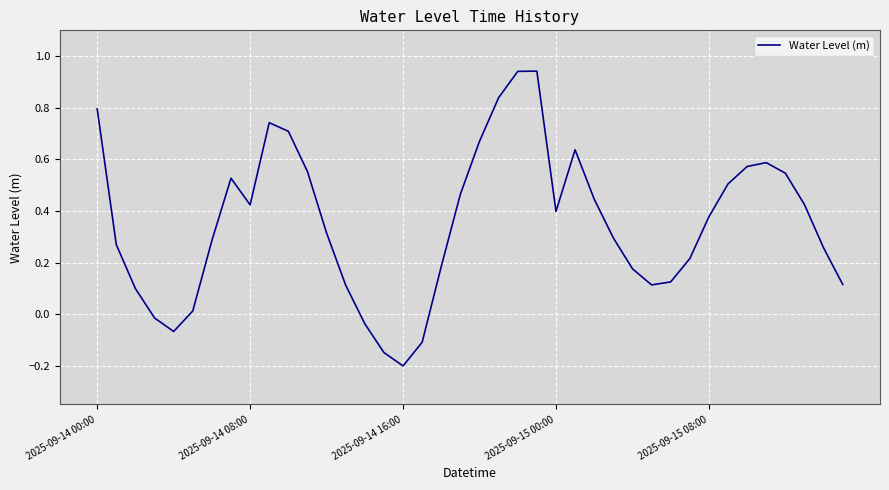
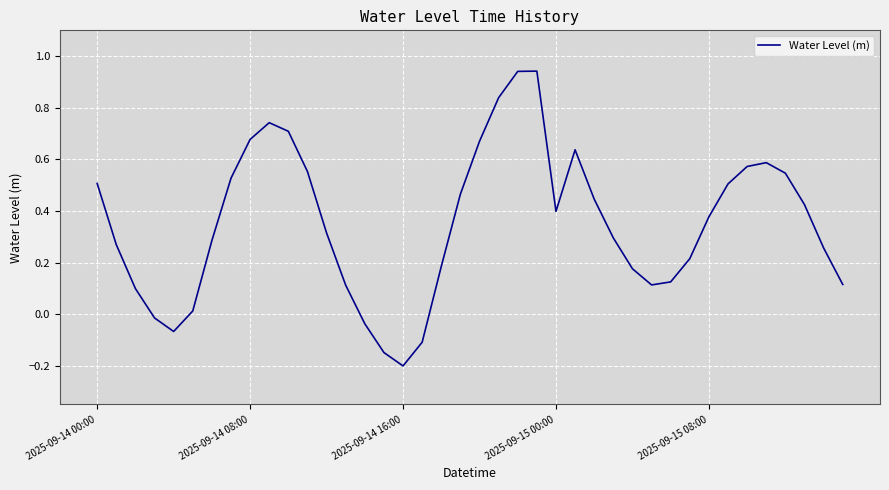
  {
-   "2025-09-14 00:00": 0.80,
-   "2025-09-14 08:00": 0.42,
+   "2025-09-14 00:00": 0.51,
+   "2025-09-14 08:00": 0.68,
    "2025-09-14 16:00": -0.20,
    "2025-09-15 00:00": 0.40,
    "2025-09-15 08:00": 0.38
  }
